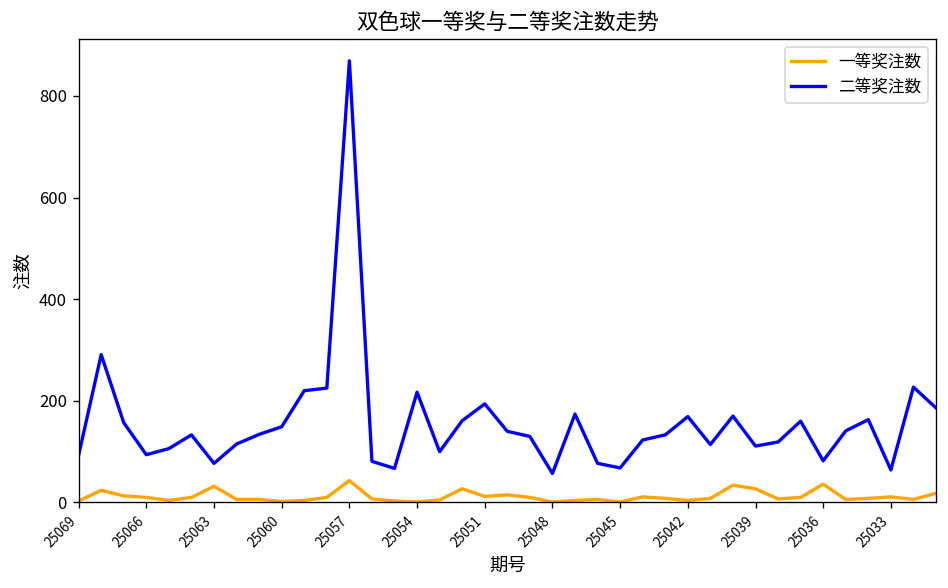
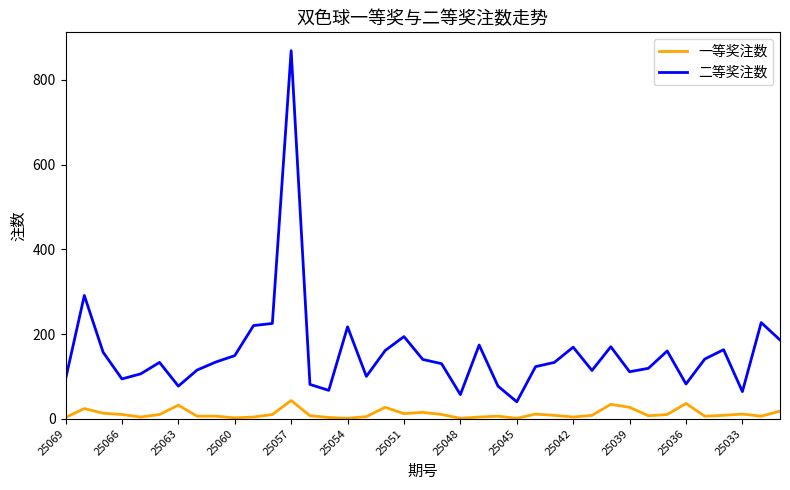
  {
    "一等奖注数": {
      "25069": 0,
      "25066": 10,
      "25063": 30,
      "25060": 0,
      "25057": 40,
      "25054": 0,
      "25051": 10,
      "25048": 0,
      "25045": 0,
      "25042": 0,
      "25039": 30,
      "25036": 40,
      "25033": 10
    },
    "二等奖注数": {
      "25069": 90,
      "25066": 90,
      "25063": 80,
      "25060": 150,
      "25057": 870,
      "25054": 220,
      "25051": 190,
      "25048": 60,
-     "25045": 70,
+     "25045": 40,
      "25042": 170,
      "25039": 110,
      "25036": 80,
      "25033": 60
    }
  }
